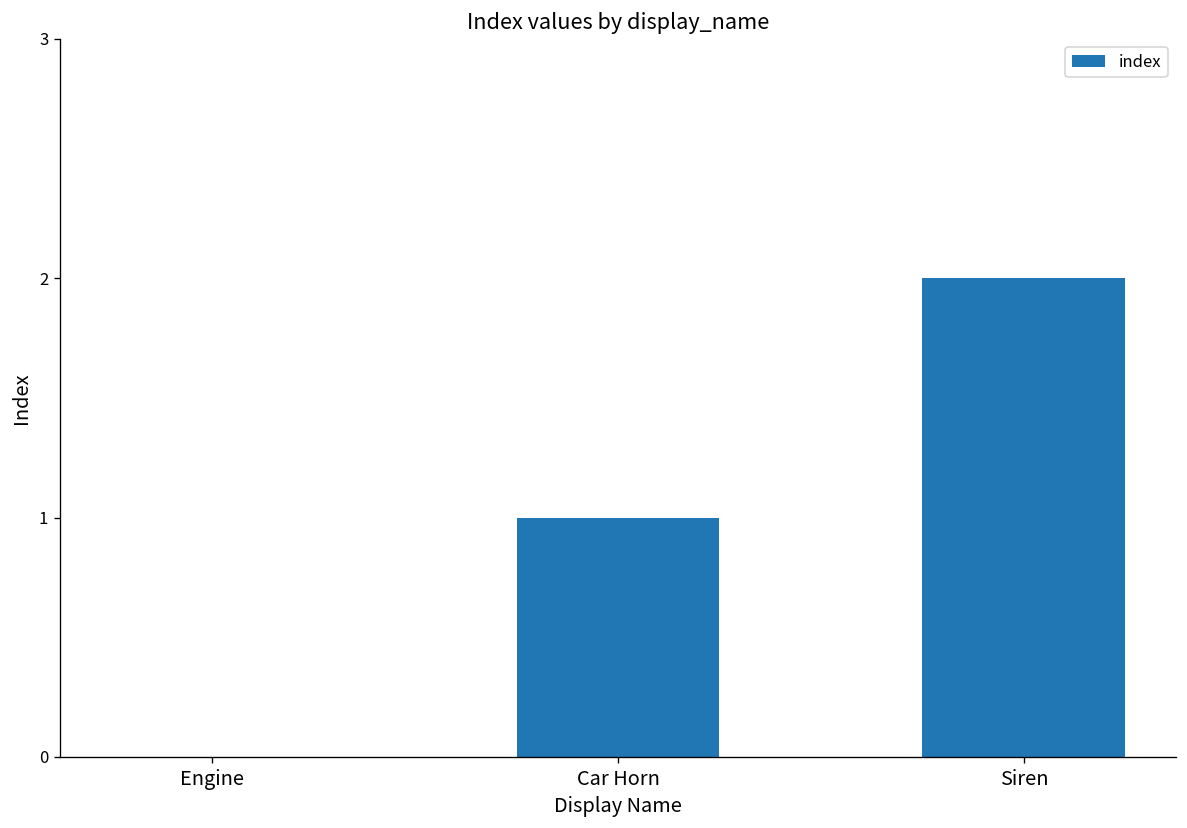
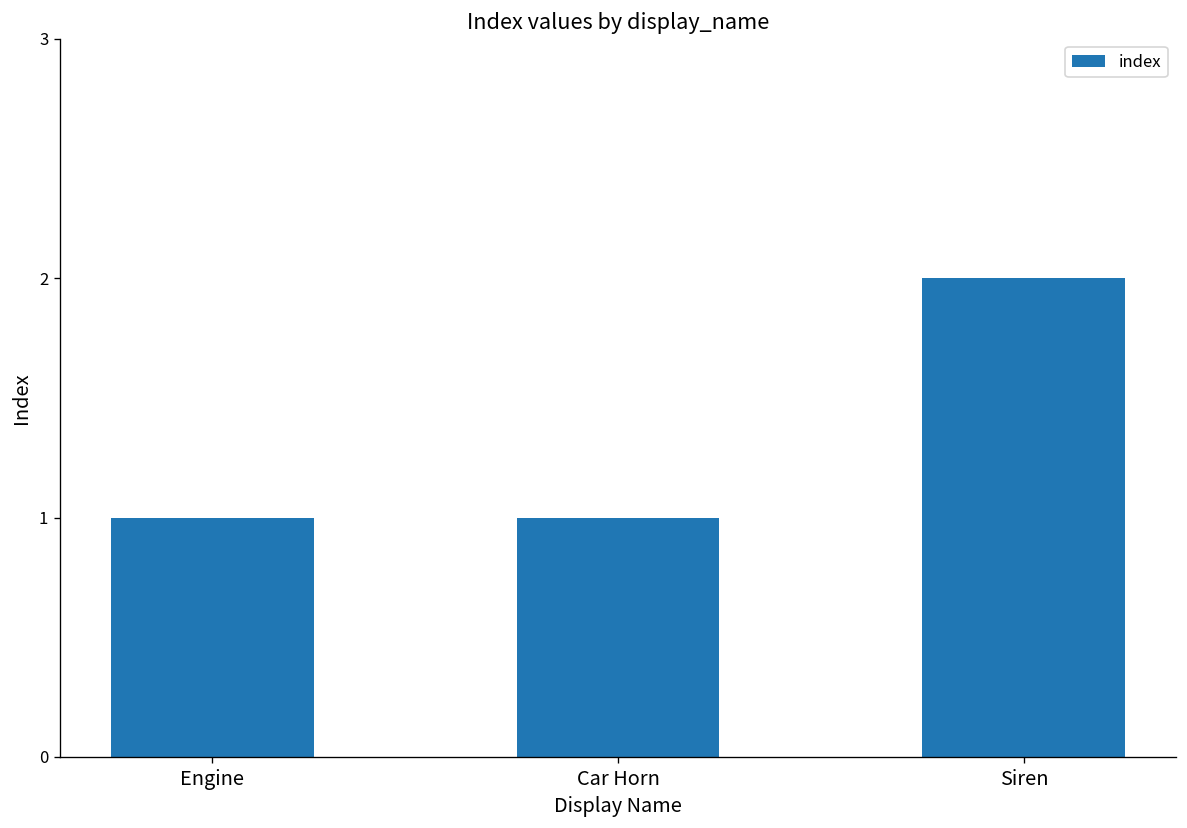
  {
-   "Engine": 0,
+   "Engine": 1,
    "Car Horn": 1,
    "Siren": 2
  }
